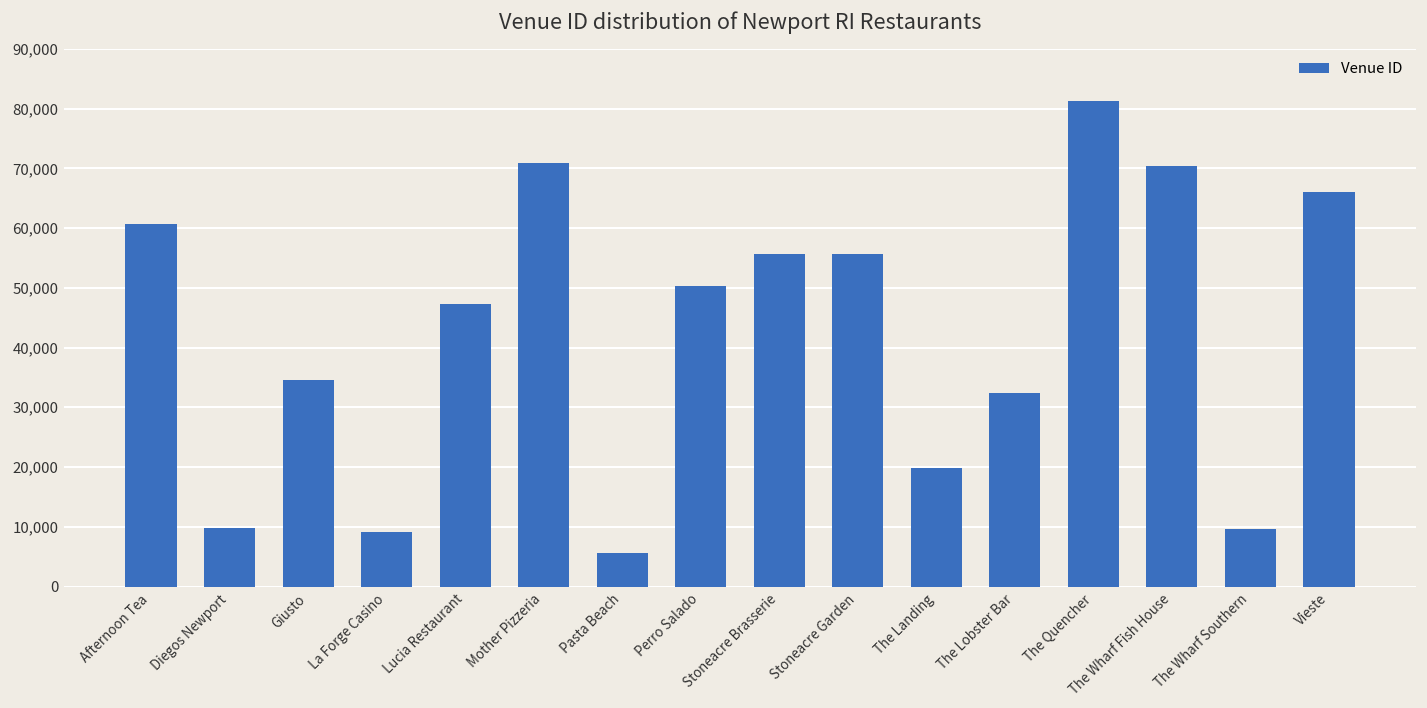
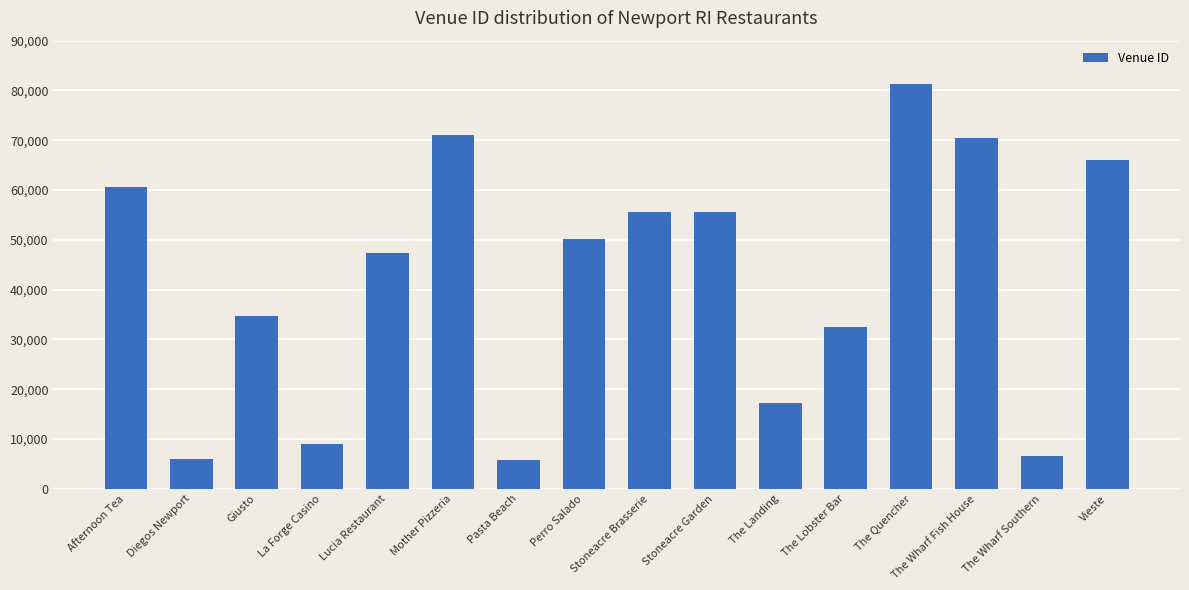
  {
    "Afternoon Tea": "61,000",
-   "Diegos Newport": "10,000",
+   "Diegos Newport": "6,000",
    "Giusto": "35,000",
    "La Forge Casino": "9,000",
    "Lucia Restaurant": "47,000",
    "Mother Pizzeria": "71,000",
    "Pasta Beach": "6,000",
    "Perro Salado": "50,000",
    "Stoneacre Brasserie": "56,000",
    "Stoneacre Garden": "56,000",
-   "The Landing": "20,000",
+   "The Landing": "17,000",
    "The Lobster Bar": "32,000",
    "The Quencher": "81,000",
    "The Wharf Fish House": "70,000",
-   "The Wharf Southern": "10,000",
+   "The Wharf Southern": "7,000",
    "Vieste": "66,000"
  }
